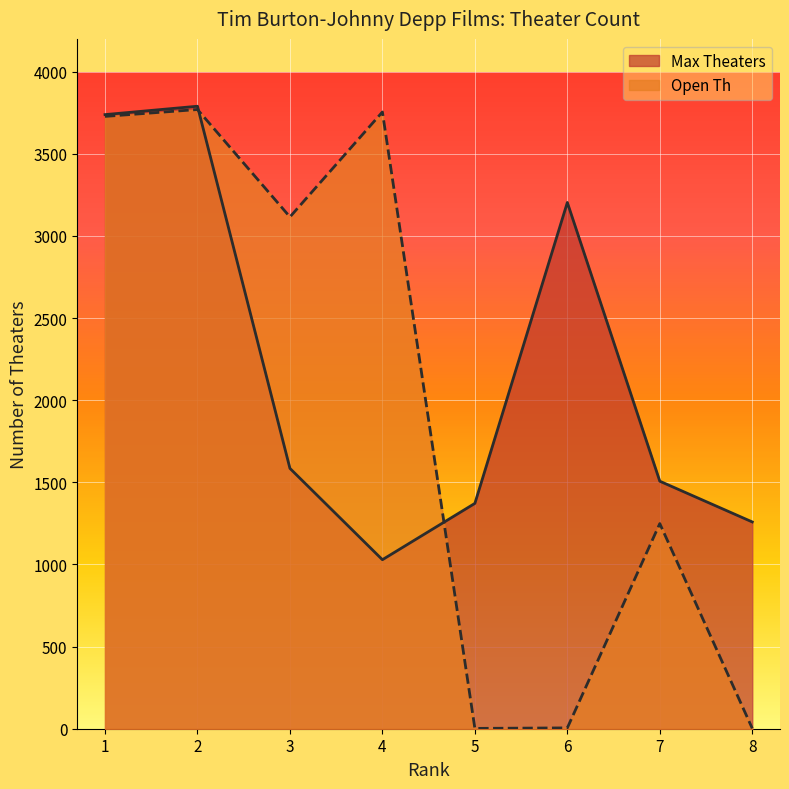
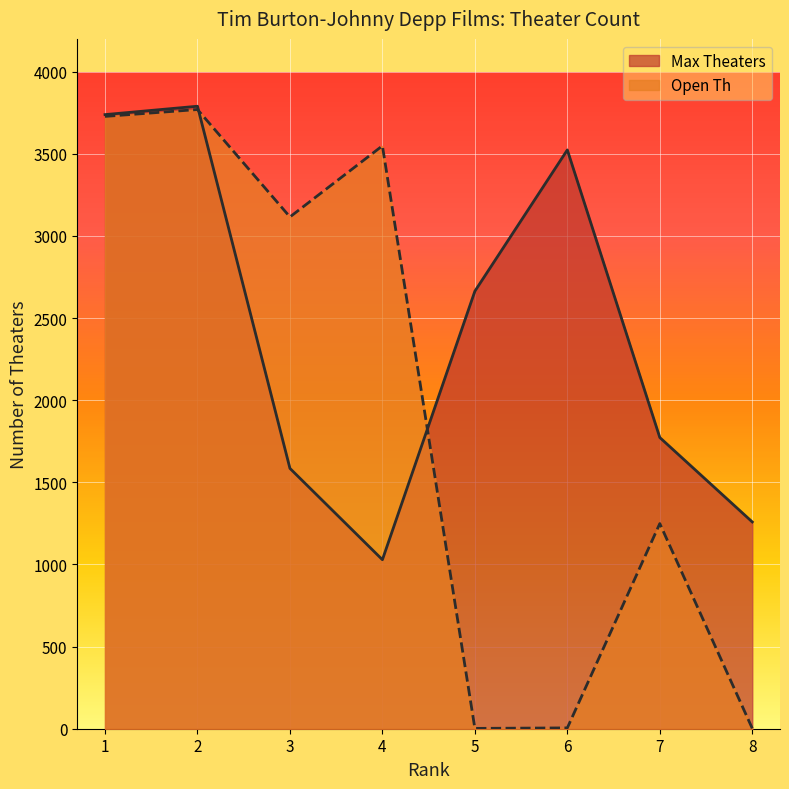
  {
    "Max Theaters": {
      "2": 3790,
      "3": 1590,
      "4": 1030,
-     "5": 1370,
-     "6": 3200,
-     "7": 1510,
+     "5": 2660,
+     "6": 3520,
+     "7": 1770,
      "8": 1260
    },
    "Open Th": {
      "2": 3770,
      "3": 3120,
-     "4": 3760,
+     "4": 3550,
      "5": 0,
      "6": 10,
      "7": 1250,
      "8": 0
    }
  }
